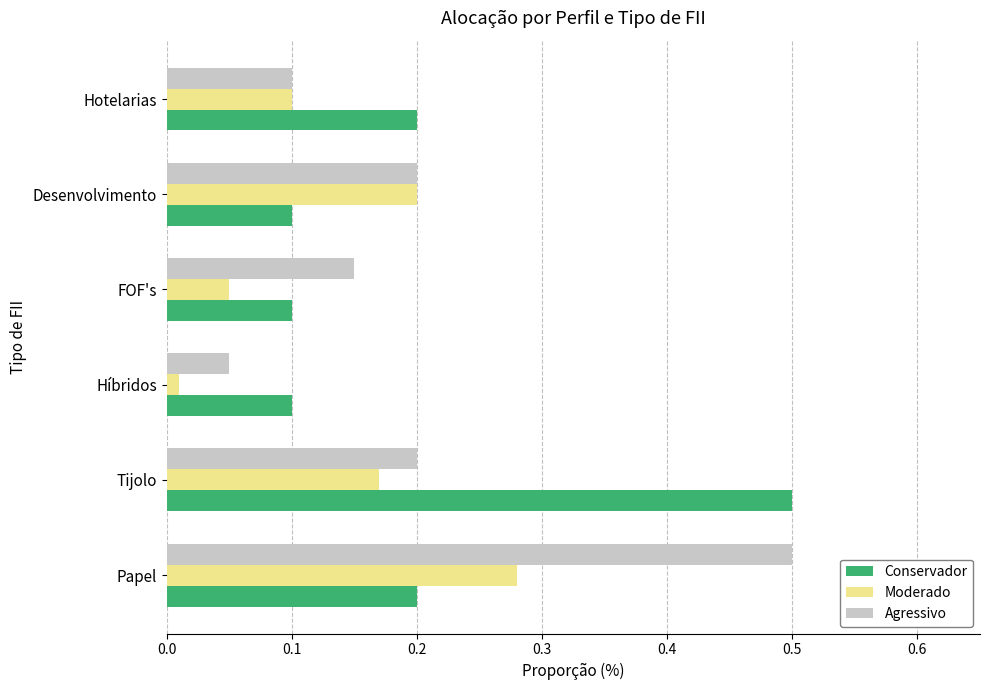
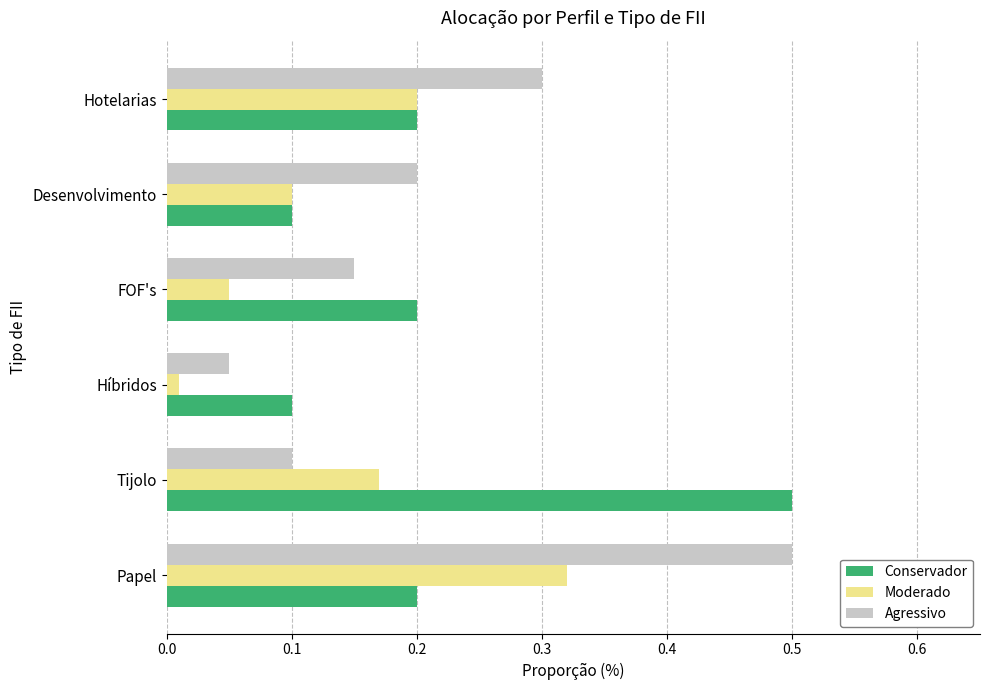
  {
    "Conservador": {
      "Hotelarias": 0.2,
      "Desenvolvimento": 0.1,
-     "FOF's": 0.1,
+     "FOF's": 0.2,
      "Híbridos": 0.1,
      "Tijolo": 0.5,
      "Papel": 0.2
    },
    "Moderado": {
-     "Hotelarias": 0.1,
-     "Desenvolvimento": 0.2,
+     "Hotelarias": 0.2,
+     "Desenvolvimento": 0.1,
      "FOF's": 0.05,
      "Híbridos": 0.01,
      "Tijolo": 0.17,
-     "Papel": 0.28
+     "Papel": 0.32
    },
    "Agressivo": {
-     "Hotelarias": 0.1,
+     "Hotelarias": 0.3,
      "Desenvolvimento": 0.2,
      "FOF's": 0.150,
      "Híbridos": 0.050,
-     "Tijolo": 0.2,
+     "Tijolo": 0.1,
      "Papel": 0.5
    }
  }
